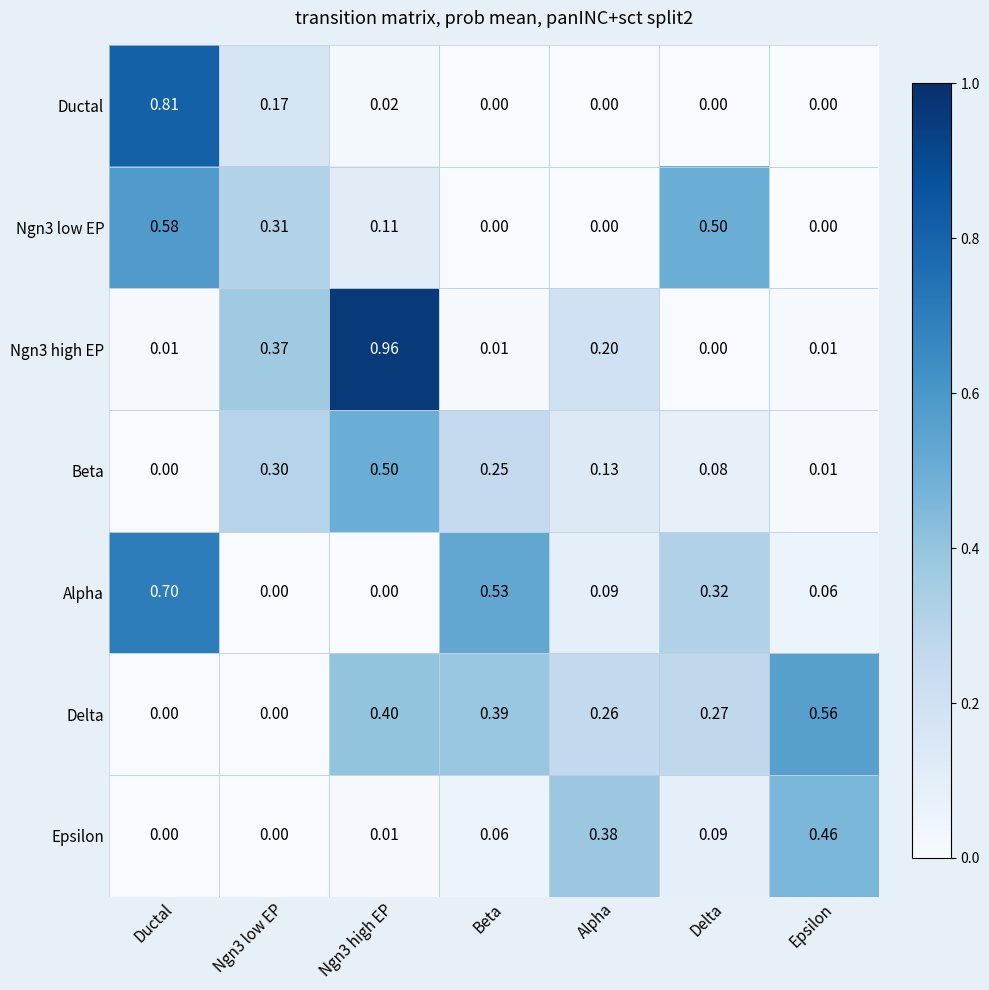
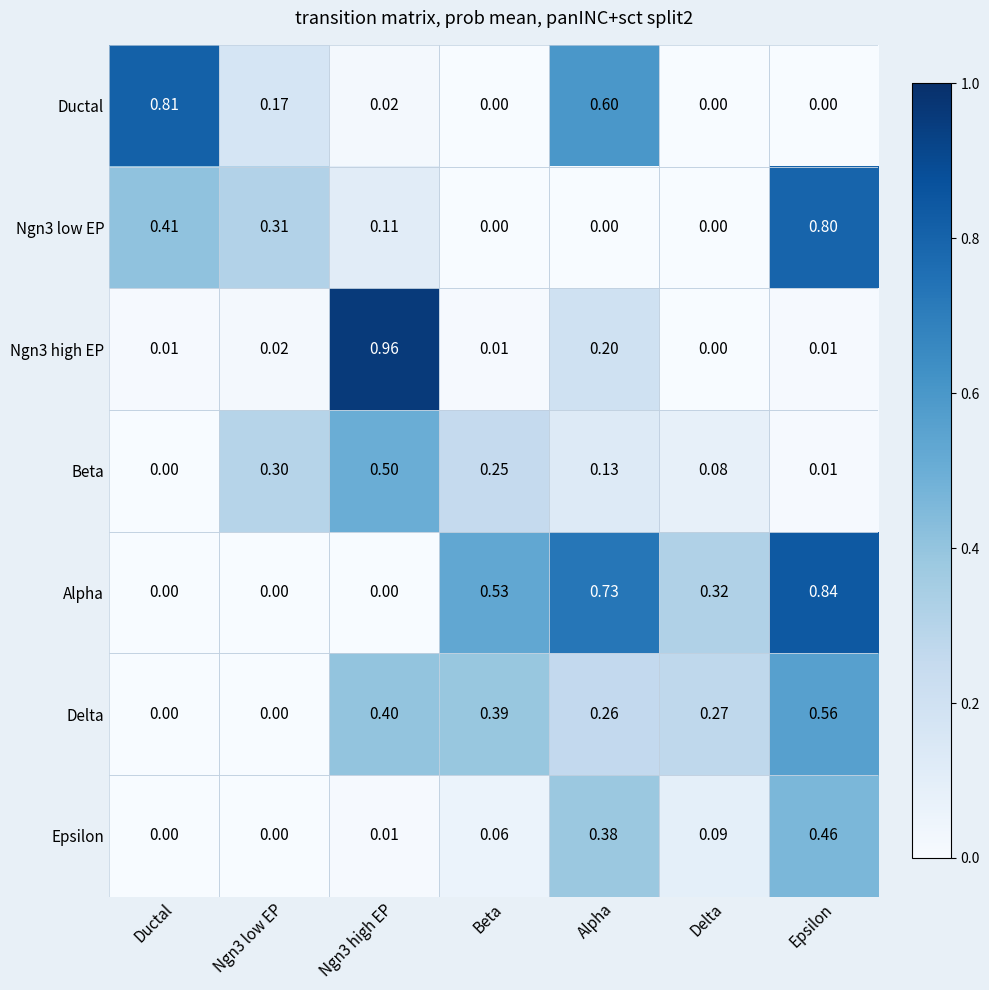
  {
    "Ductal": {
      "Ductal": 0.81,
      "Ngn3 low EP": 0.17,
      "Ngn3 high EP": 0.02,
      "Beta": 0.00,
-     "Alpha": 0.00,
+     "Alpha": 0.60,
      "Delta": 0.00,
      "Epsilon": 0.00
    },
    "Ngn3 low EP": {
-     "Ductal": 0.58,
+     "Ductal": 0.41,
      "Ngn3 low EP": 0.31,
      "Ngn3 high EP": 0.11,
      "Beta": 0.00,
      "Alpha": 0.00,
-     "Delta": 0.50,
-     "Epsilon": 0.00
+     "Delta": 0.00,
+     "Epsilon": 0.80
    },
    "Ngn3 high EP": {
      "Ductal": 0.01,
-     "Ngn3 low EP": 0.37,
+     "Ngn3 low EP": 0.02,
      "Ngn3 high EP": 0.96,
      "Beta": 0.01,
      "Alpha": 0.20,
      "Delta": 0.00,
      "Epsilon": 0.01
    },
    "Beta": {
      "Ductal": 0.00,
      "Ngn3 low EP": 0.30,
      "Ngn3 high EP": 0.50,
      "Beta": 0.25,
      "Alpha": 0.13,
      "Delta": 0.08,
      "Epsilon": 0.01
    },
    "Alpha": {
-     "Ductal": 0.70,
+     "Ductal": 0.00,
      "Ngn3 low EP": 0.00,
      "Ngn3 high EP": 0.00,
      "Beta": 0.53,
-     "Alpha": 0.09,
+     "Alpha": 0.73,
      "Delta": 0.32,
-     "Epsilon": 0.06
+     "Epsilon": 0.84
    },
    "Delta": {
      "Ductal": 0.00,
      "Ngn3 low EP": 0.00,
      "Ngn3 high EP": 0.40,
      "Beta": 0.39,
      "Alpha": 0.26,
      "Delta": 0.27,
      "Epsilon": 0.56
    },
    "Epsilon": {
      "Ductal": 0.00,
      "Ngn3 low EP": 0.00,
      "Ngn3 high EP": 0.01,
      "Beta": 0.06,
      "Alpha": 0.38,
      "Delta": 0.09,
      "Epsilon": 0.46
    }
  }
